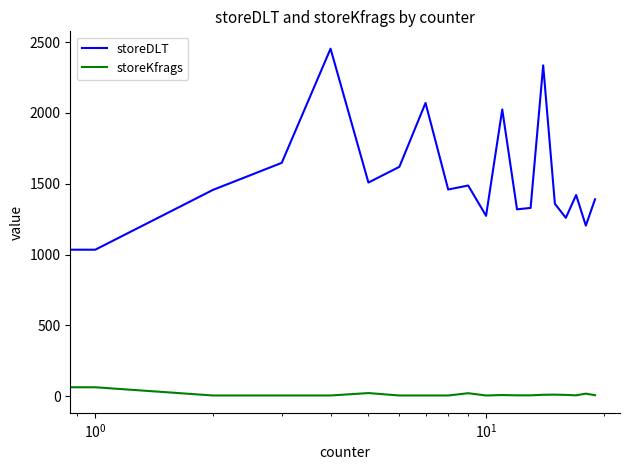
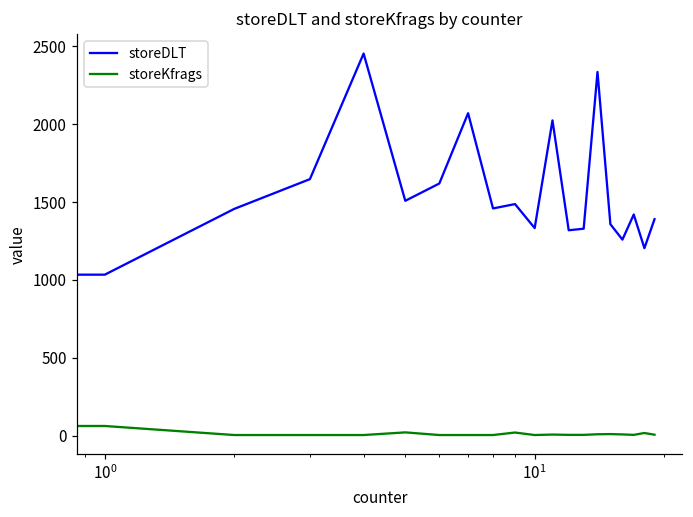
  {
    "storeDLT": {
      "10^0": 1030,
-     "10^1": 1270
+     "10^1": 1330
    },
    "storeKfrags": {
      "10^0": 60,
      "10^1": 10
    }
  }
